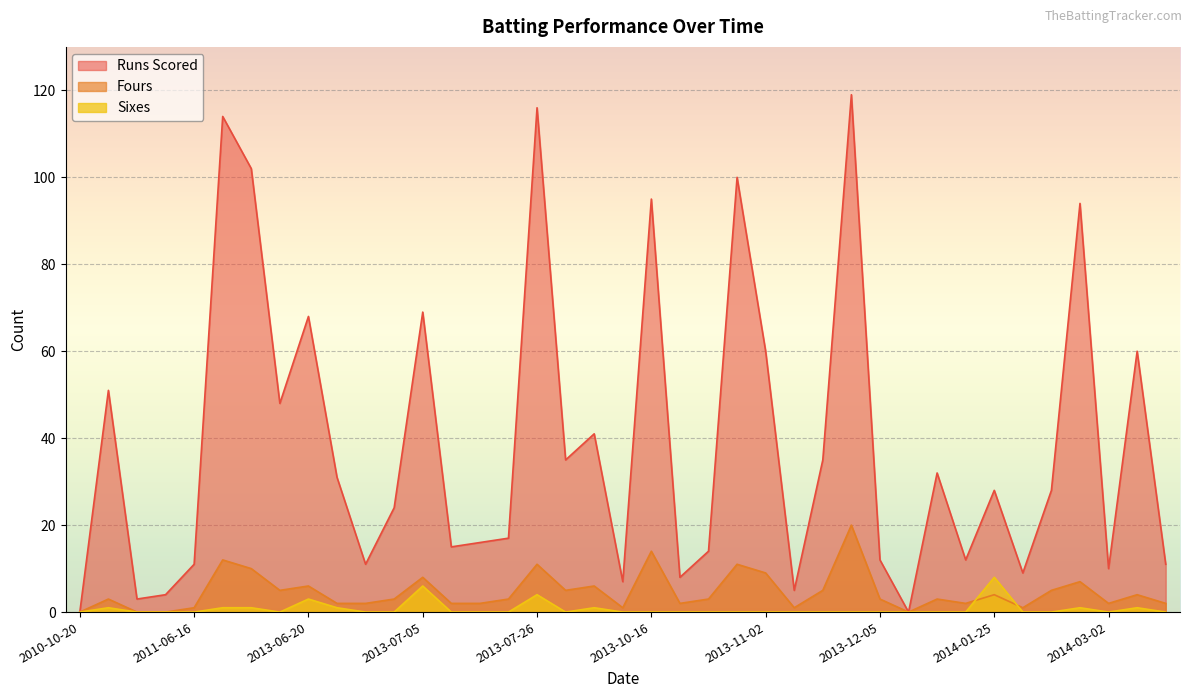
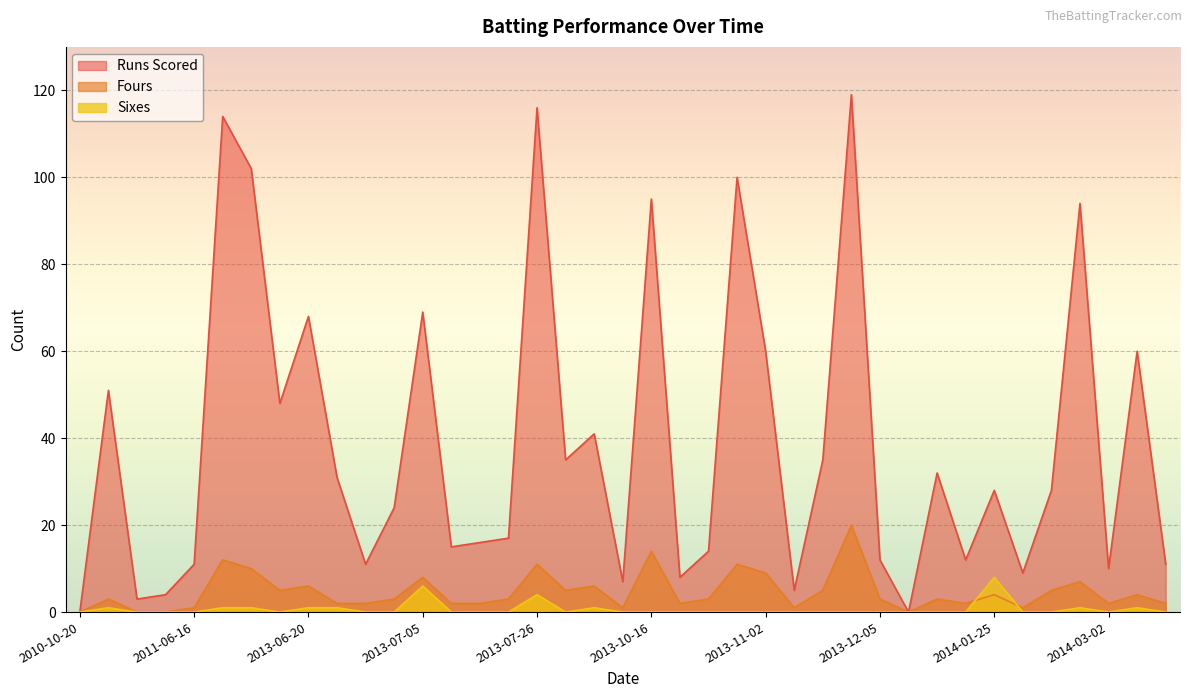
  {
    "Sixes": {
      "2011-06-16": 0,
-     "2013-06-20": 3,
+     "2013-06-20": 1,
      "2013-07-05": 6,
      "2013-07-26": 4,
      "2013-10-16": 0,
      "2013-11-02": 0,
      "2013-12-05": 0,
      "2014-01-25": 8,
      "2014-03-02": 0
    }
  }
